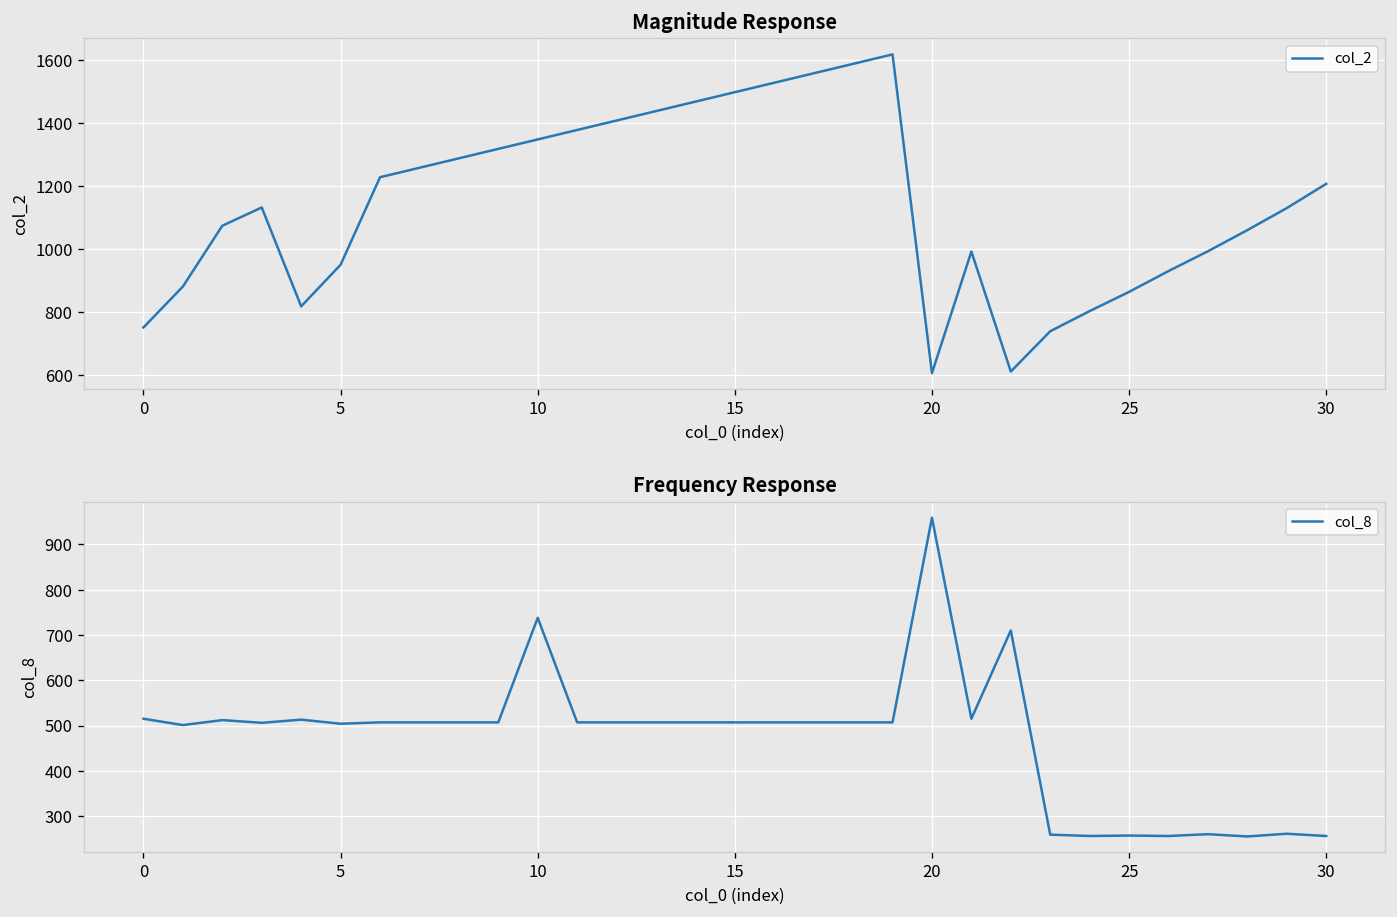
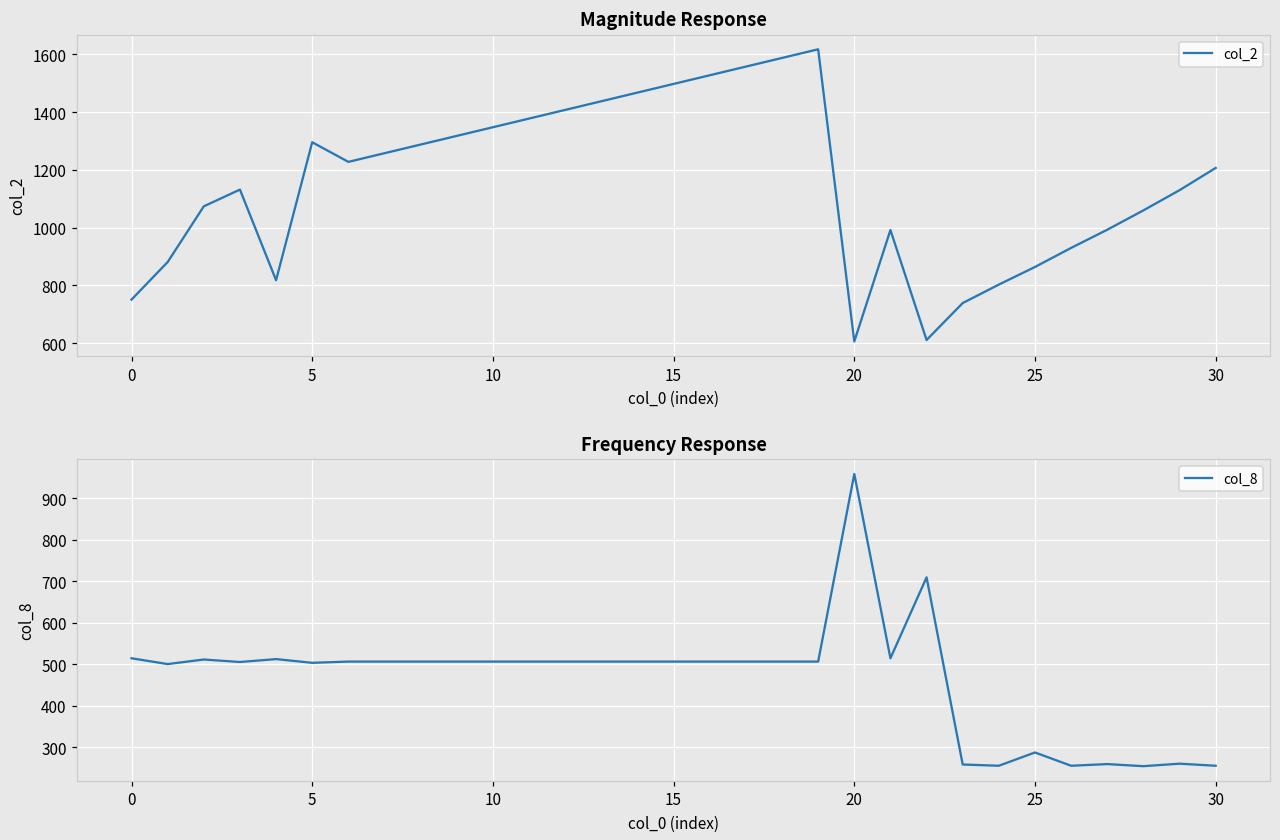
  {
    "Magnitude Response": {
      "0": 750,
-     "5": 950,
+     "5": 1300,
      "10": 1350,
      "15": 1500,
      "20": 610,
      "25": 860,
      "30": 1210
    },
    "Frequency Response": {
      "0": 520,
      "5": 500,
-     "10": 740,
+     "10": 510,
      "15": 510,
      "20": 960,
-     "25": 260,
+     "25": 290,
      "30": 260
    }
  }
